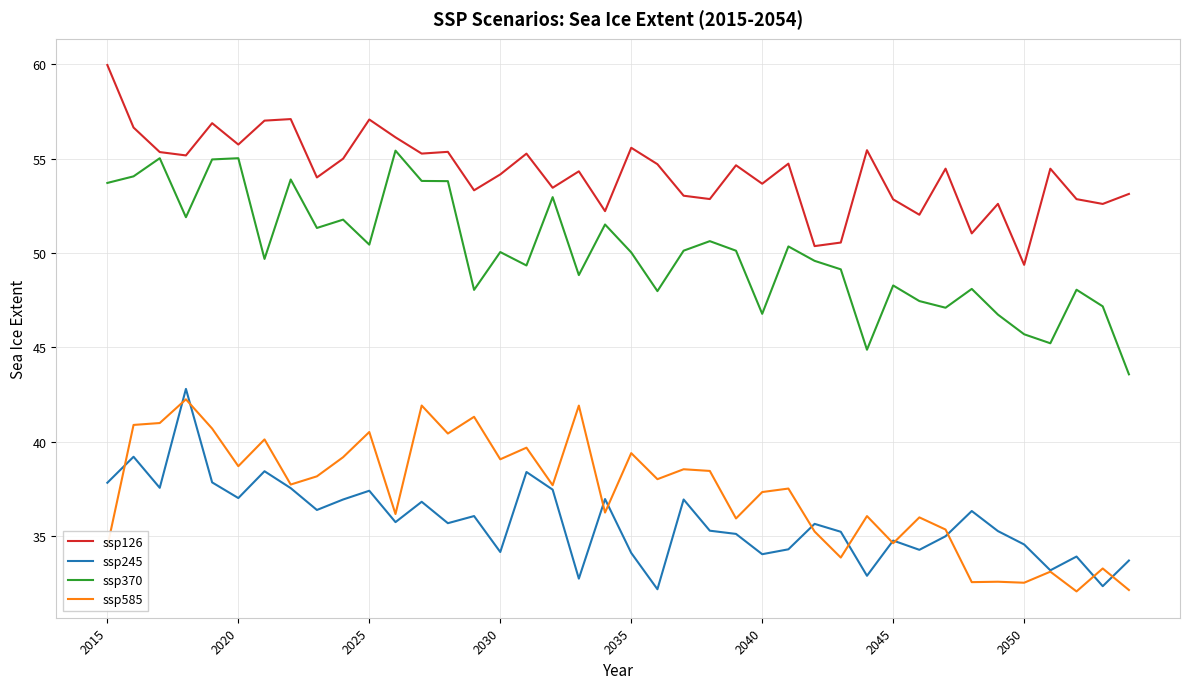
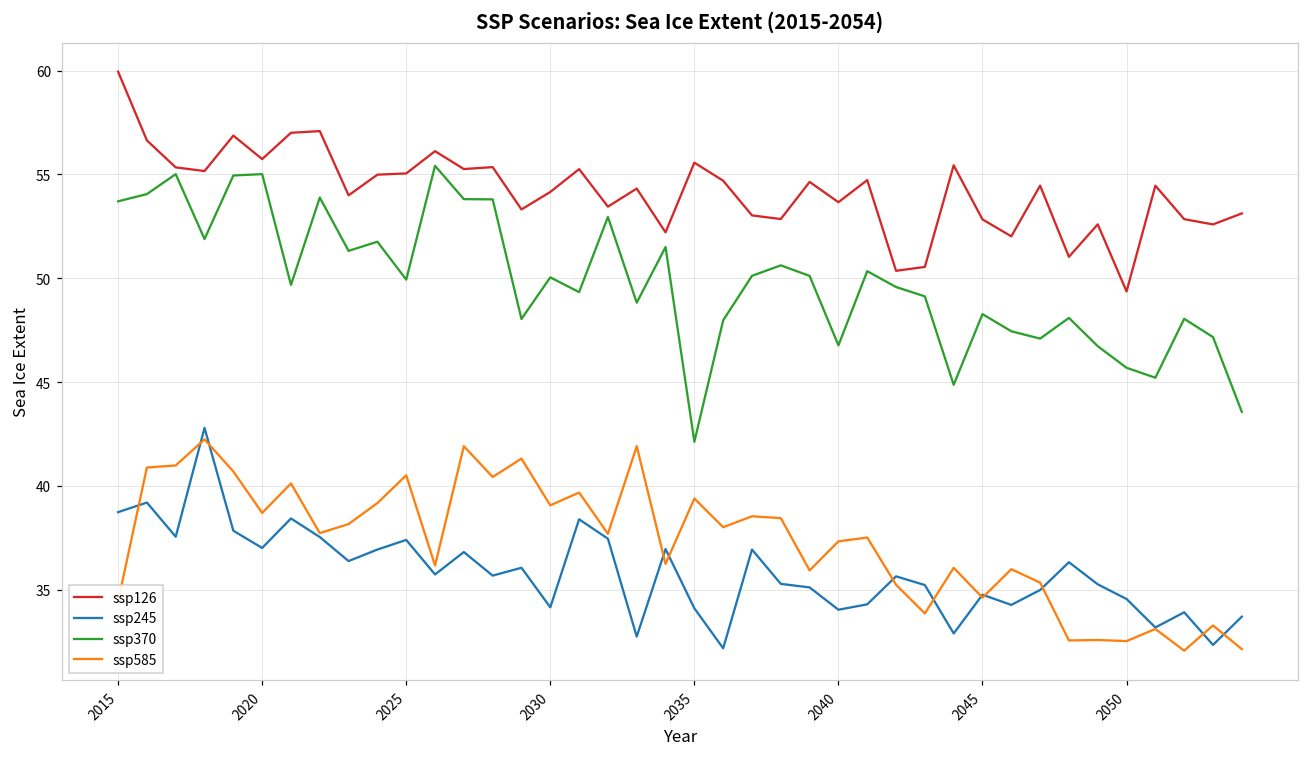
  {
    "ssp126": {
      "2015": 60.0,
      "2020": 55.7,
-     "2025": 57.1,
+     "2025": 55.1,
      "2030": 54.2,
      "2035": 55.6,
      "2040": 53.7,
      "2045": 52.8,
      "2050": 49.4
    },
    "ssp245": {
-     "2015": 37.8,
+     "2015": 38.7,
      "2020": 37.0,
      "2025": 37.4,
      "2030": 34.1,
      "2035": 34.1,
      "2040": 34.0,
      "2045": 34.8,
      "2050": 34.5
    },
    "ssp370": {
      "2015": 53.7,
      "2020": 55.0,
-     "2025": 50.4,
+     "2025": 49.9,
      "2030": 50.0,
-     "2035": 50.0,
+     "2035": 42.1,
      "2040": 46.8,
      "2045": 48.3,
      "2050": 45.7
    },
    "ssp585": {
      "2020": 38.7,
      "2025": 40.5,
      "2030": 39.1,
      "2035": 39.4,
      "2040": 37.3,
      "2045": 34.6,
      "2050": 32.5
    }
  }
